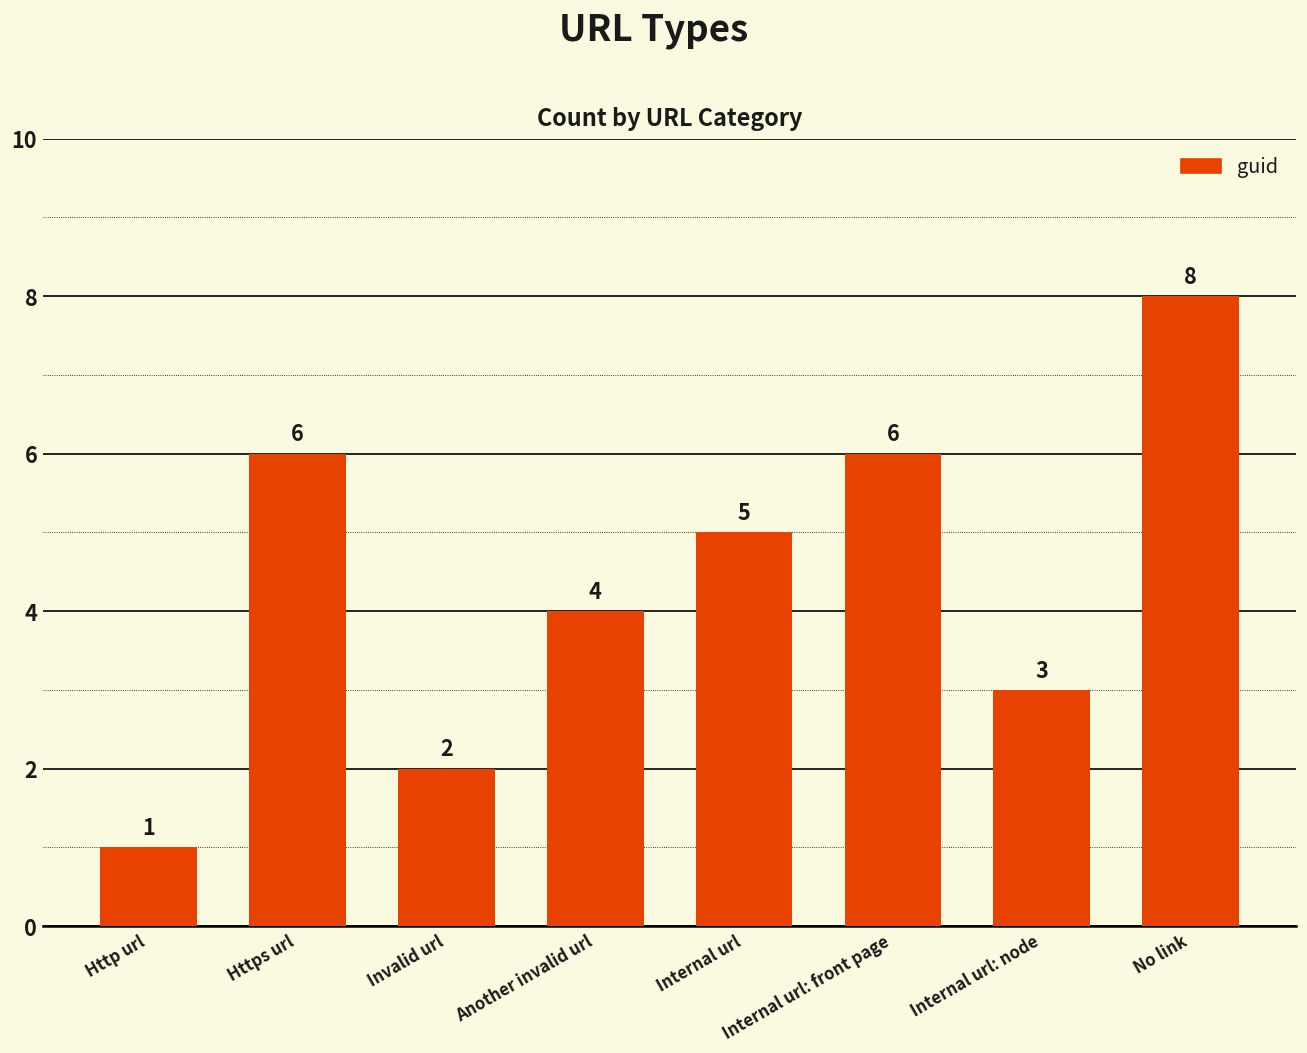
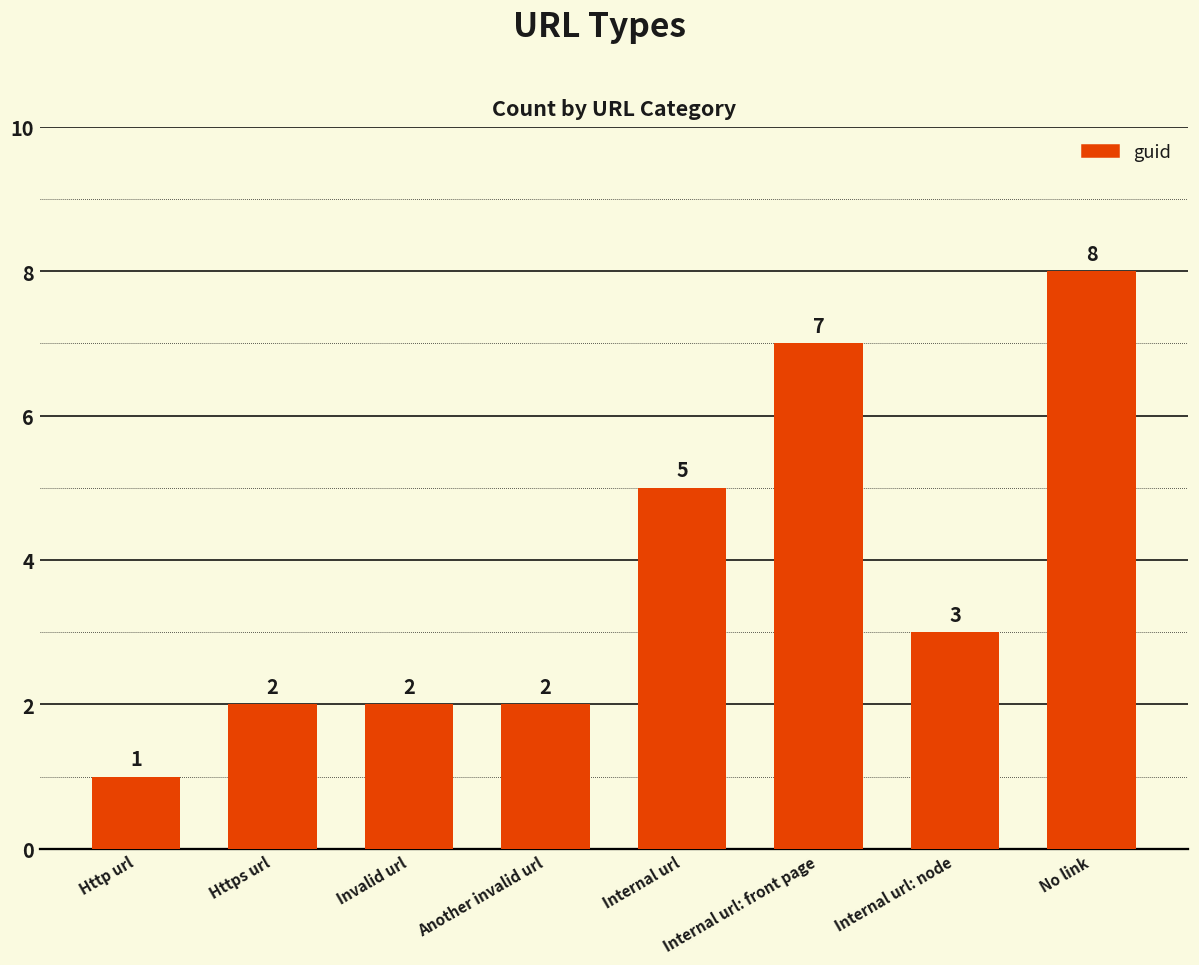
  {
    "Http url": 1,
-   "Https url": 6,
+   "Https url": 2,
    "Invalid url": 2,
-   "Another invalid url": 4,
+   "Another invalid url": 2,
    "Internal url": 5,
-   "Internal url: front page": 6,
+   "Internal url: front page": 7,
    "Internal url: node": 3,
    "No link": 8
  }
